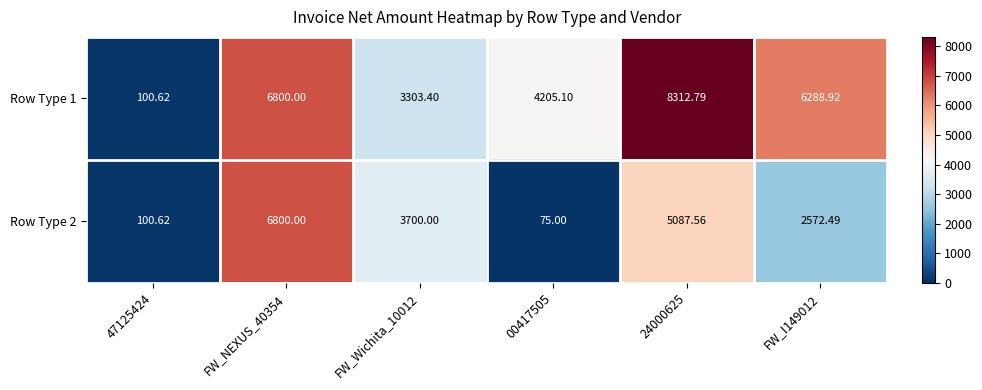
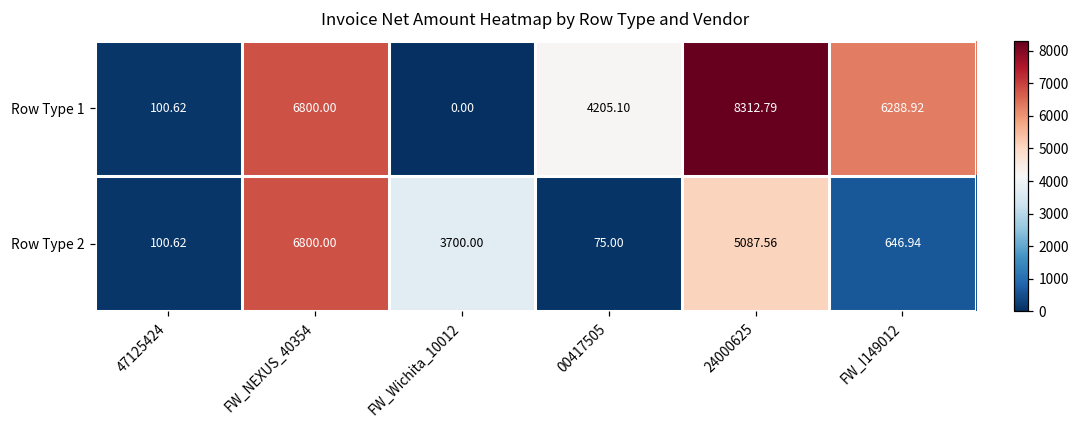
  {
    "Row Type 1": {
      "47125424": 100.62,
      "FW_NEXUS_40354": 6800.00,
-     "FW_Wichita_10012": 3303.40,
+     "FW_Wichita_10012": 0.00,
      "00417505": 4205.10,
      "24000625": 8312.79,
      "FW_I149012": 6288.92
    },
    "Row Type 2": {
      "47125424": 100.62,
      "FW_NEXUS_40354": 6800.00,
      "FW_Wichita_10012": 3700.00,
      "00417505": 75.00,
      "24000625": 5087.56,
-     "FW_I149012": 2572.49
+     "FW_I149012": 646.94
    }
  }
